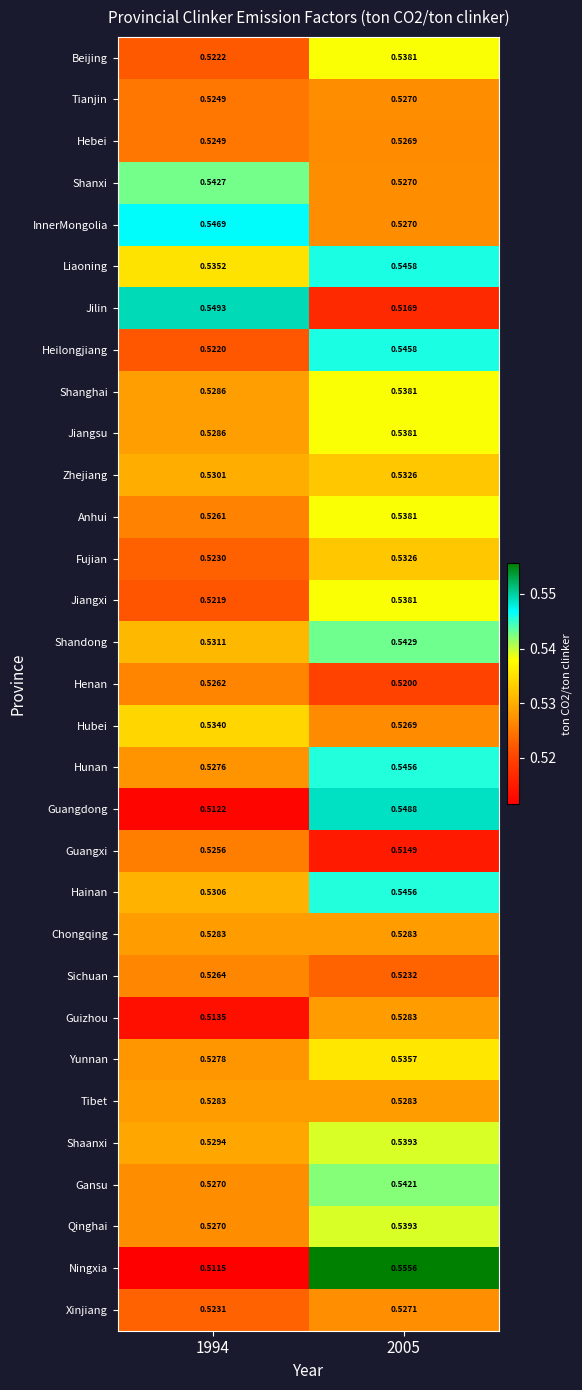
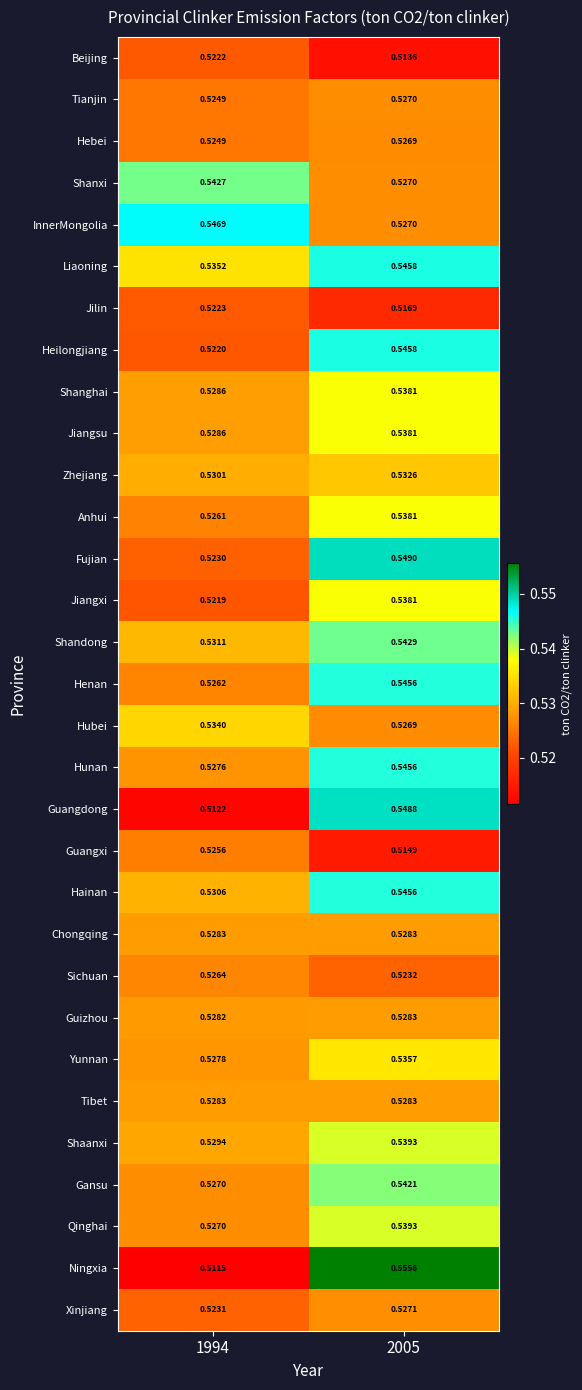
  {
    "Beijing": {
      "1994": 0.5222,
-     "2005": 0.5381
+     "2005": 0.5136
    },
    "Tianjin": {
      "1994": 0.5249,
      "2005": 0.5270
    },
    "Hebei": {
      "1994": 0.5249,
      "2005": 0.5269
    },
    "Shanxi": {
      "1994": 0.5427,
      "2005": 0.5270
    },
    "InnerMongolia": {
      "1994": 0.5469,
      "2005": 0.5270
    },
    "Liaoning": {
      "1994": 0.5352,
      "2005": 0.5458
    },
    "Jilin": {
-     "1994": 0.5493,
+     "1994": 0.5223,
      "2005": 0.5169
    },
    "Heilongjiang": {
      "1994": 0.5220,
      "2005": 0.5458
    },
    "Shanghai": {
      "1994": 0.5286,
      "2005": 0.5381
    },
    "Jiangsu": {
      "1994": 0.5286,
      "2005": 0.5381
    },
    "Zhejiang": {
      "1994": 0.5301,
      "2005": 0.5326
    },
    "Anhui": {
      "1994": 0.5261,
      "2005": 0.5381
    },
    "Fujian": {
      "1994": 0.5230,
-     "2005": 0.5326
+     "2005": 0.5490
    },
    "Jiangxi": {
      "1994": 0.5219,
      "2005": 0.5381
    },
    "Shandong": {
      "1994": 0.5311,
      "2005": 0.5429
    },
    "Henan": {
      "1994": 0.5262,
-     "2005": 0.5200
+     "2005": 0.5456
    },
    "Hubei": {
      "1994": 0.5340,
      "2005": 0.5269
    },
    "Hunan": {
      "1994": 0.5276,
      "2005": 0.5456
    },
    "Guangdong": {
      "1994": 0.5122,
      "2005": 0.5488
    },
    "Guangxi": {
      "1994": 0.5256,
      "2005": 0.5149
    },
    "Hainan": {
      "1994": 0.5306,
      "2005": 0.5456
    },
    "Chongqing": {
      "1994": 0.5283,
      "2005": 0.5283
    },
    "Sichuan": {
      "1994": 0.5264,
      "2005": 0.5232
    },
    "Guizhou": {
-     "1994": 0.5135,
+     "1994": 0.5282,
      "2005": 0.5283
    },
    "Yunnan": {
      "1994": 0.5278,
      "2005": 0.5357
    },
    "Tibet": {
      "1994": 0.5283,
      "2005": 0.5283
    },
    "Shaanxi": {
      "1994": 0.5294,
      "2005": 0.5393
    },
    "Gansu": {
      "1994": 0.5270,
      "2005": 0.5421
    },
    "Qinghai": {
      "1994": 0.5270,
      "2005": 0.5393
    },
    "Ningxia": {
      "1994": 0.5115,
      "2005": 0.5556
    },
    "Xinjiang": {
      "1994": 0.5231,
      "2005": 0.5271
    }
  }
